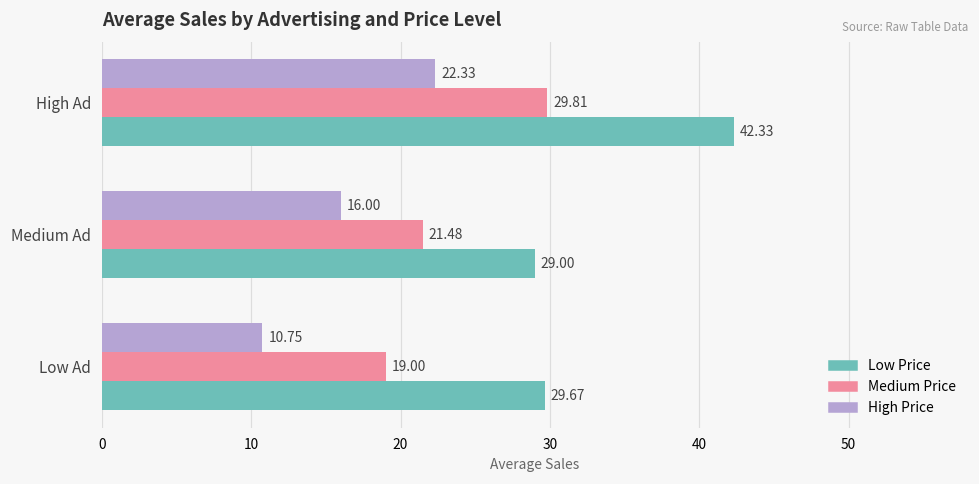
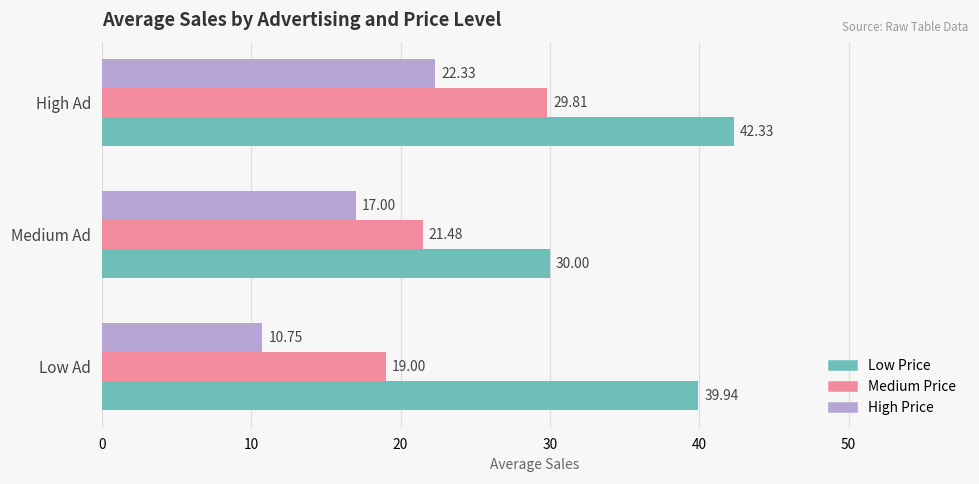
  {
    "Low Price": {
      "High Ad": 42.33,
-     "Medium Ad": 29.00,
-     "Low Ad": 29.67
+     "Medium Ad": 30.00,
+     "Low Ad": 39.94
    },
    "Medium Price": {
      "High Ad": 29.81,
      "Medium Ad": 21.48,
      "Low Ad": 19.00
    },
    "High Price": {
      "High Ad": 22.33,
-     "Medium Ad": 16.00,
+     "Medium Ad": 17.00,
      "Low Ad": 10.75
    }
  }
